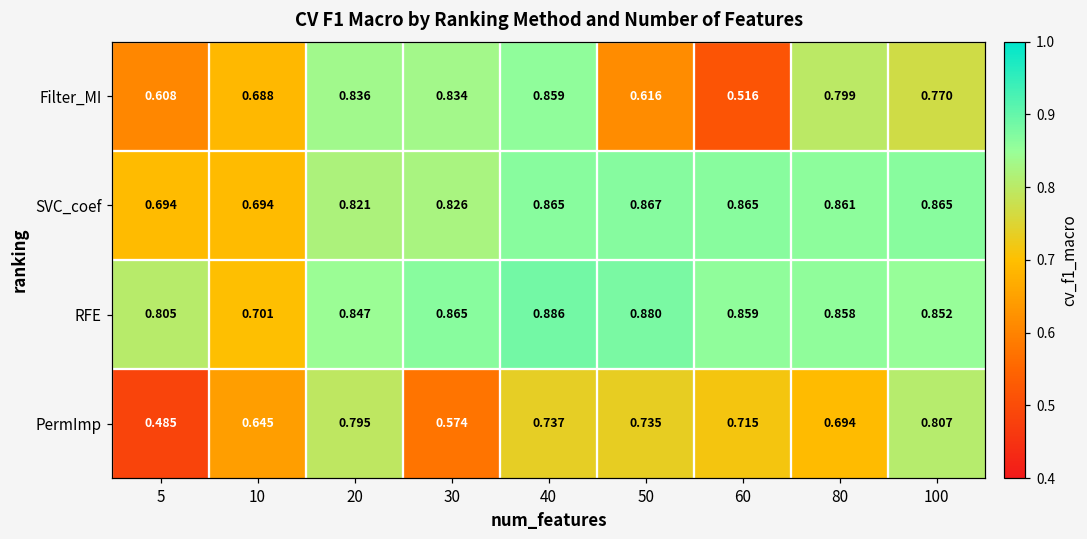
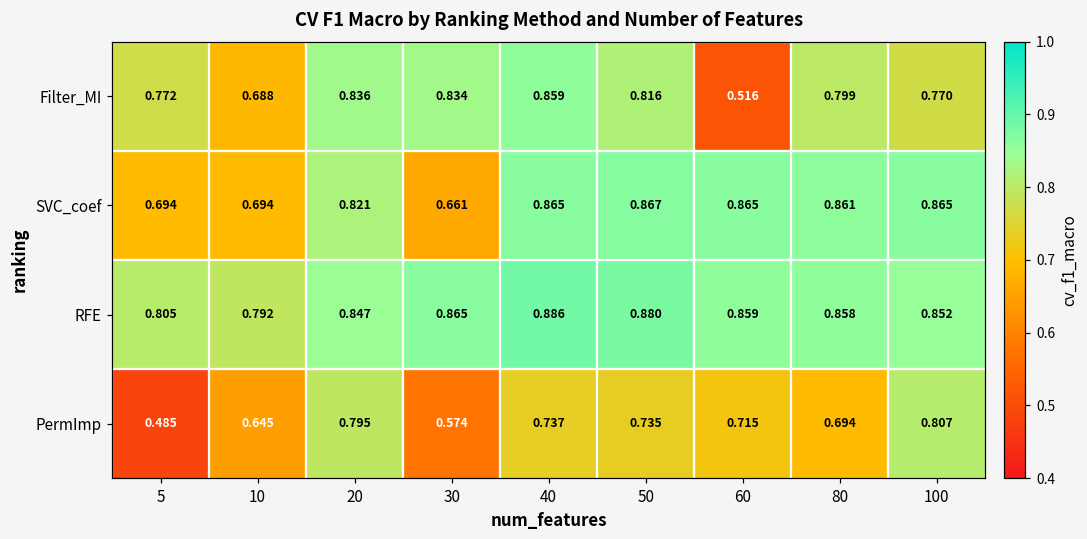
  {
    "Filter_MI": {
-     "5": 0.608,
+     "5": 0.772,
      "10": 0.688,
      "20": 0.836,
      "30": 0.834,
      "40": 0.859,
-     "50": 0.616,
+     "50": 0.816,
      "60": 0.516,
      "80": 0.799,
      "100": 0.770
    },
    "SVC_coef": {
      "5": 0.694,
      "10": 0.694,
      "20": 0.821,
-     "30": 0.826,
+     "30": 0.661,
      "40": 0.865,
      "50": 0.867,
      "60": 0.865,
      "80": 0.861,
      "100": 0.865
    },
    "RFE": {
      "5": 0.805,
-     "10": 0.701,
+     "10": 0.792,
      "20": 0.847,
      "30": 0.865,
      "40": 0.886,
      "50": 0.880,
      "60": 0.859,
      "80": 0.858,
      "100": 0.852
    },
    "PermImp": {
      "5": 0.485,
      "10": 0.645,
      "20": 0.795,
      "30": 0.574,
      "40": 0.737,
      "50": 0.735,
      "60": 0.715,
      "80": 0.694,
      "100": 0.807
    }
  }
